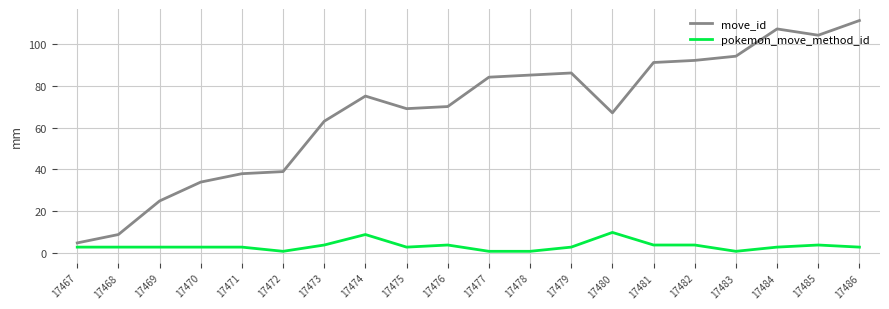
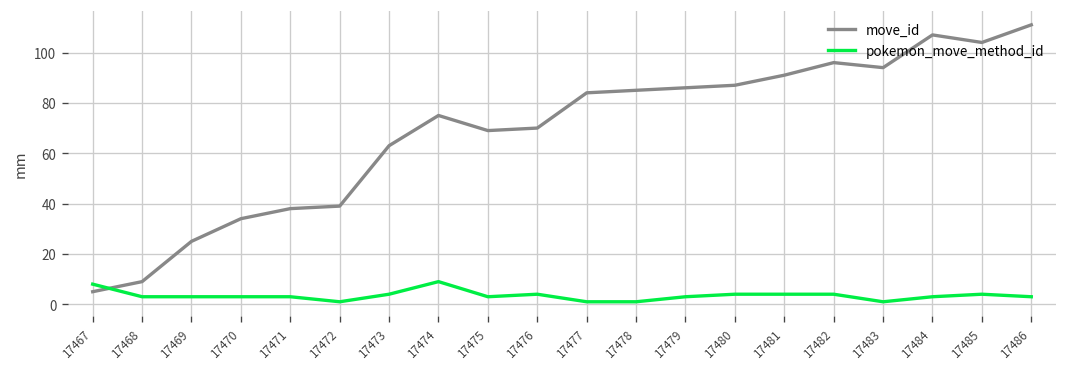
  {
    "move_id": {
      "17467": 5,
      "17468": 9,
      "17469": 25,
      "17470": 34,
      "17471": 38,
      "17472": 39,
      "17473": 63,
      "17474": 75,
      "17475": 69,
      "17476": 70,
      "17477": 84,
      "17478": 85,
      "17479": 86,
-     "17480": 67,
+     "17480": 87,
      "17481": 91,
-     "17482": 92,
+     "17482": 96,
      "17483": 94,
      "17484": 107,
      "17485": 104,
      "17486": 111
    },
    "pokemon_move_method_id": {
-     "17467": 3,
+     "17467": 8,
      "17468": 3,
      "17469": 3,
      "17470": 3,
      "17471": 3,
      "17472": 1,
      "17473": 4,
      "17474": 9,
      "17475": 3,
      "17476": 4,
      "17477": 1,
      "17478": 1,
      "17479": 3,
-     "17480": 10,
+     "17480": 4,
      "17481": 4,
      "17482": 4,
      "17483": 1,
      "17484": 3,
      "17485": 4,
      "17486": 3
    }
  }
